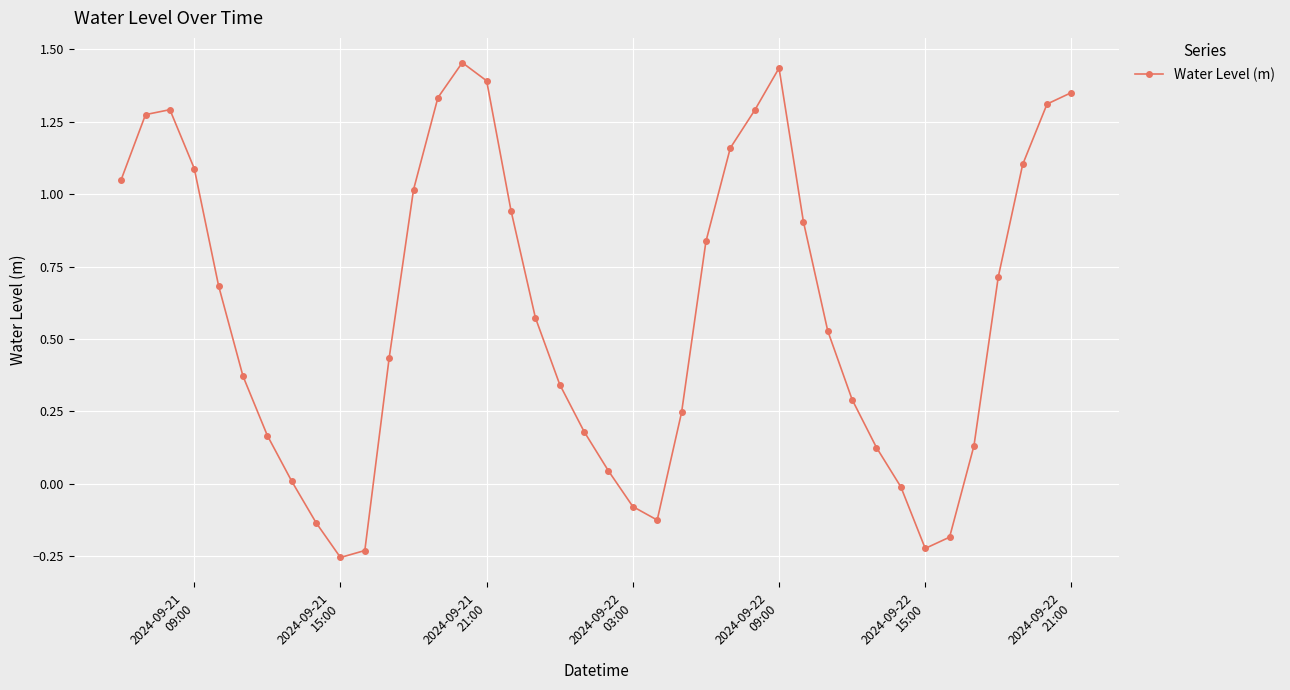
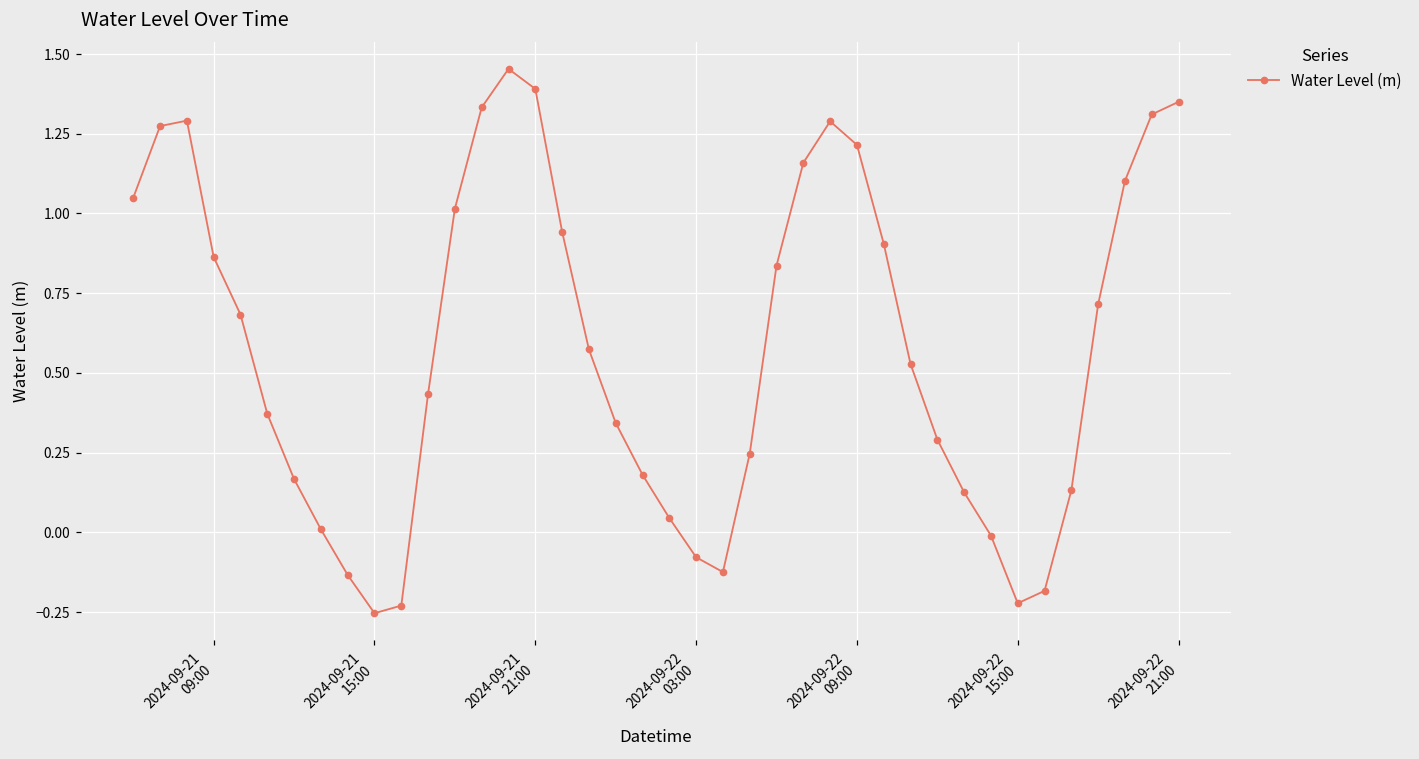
  {
-   "2024-09-21 09:00": 1.09,
+   "2024-09-21 09:00": 0.86,
    "2024-09-21 15:00": -0.25,
    "2024-09-21 21:00": 1.39,
    "2024-09-22 03:00": -0.08,
-   "2024-09-22 09:00": 1.43,
+   "2024-09-22 09:00": 1.22,
    "2024-09-22 15:00": -0.22,
    "2024-09-22 21:00": 1.35
  }
